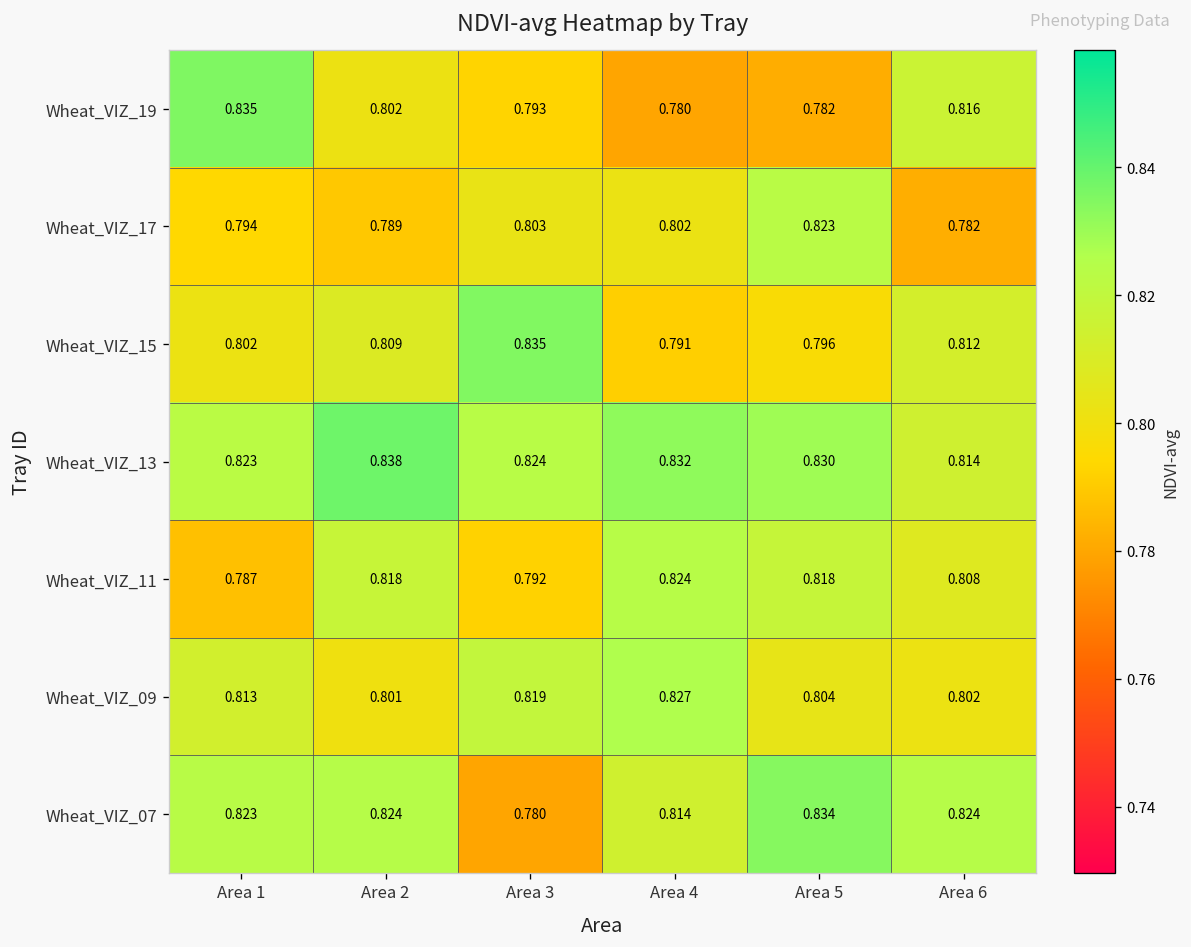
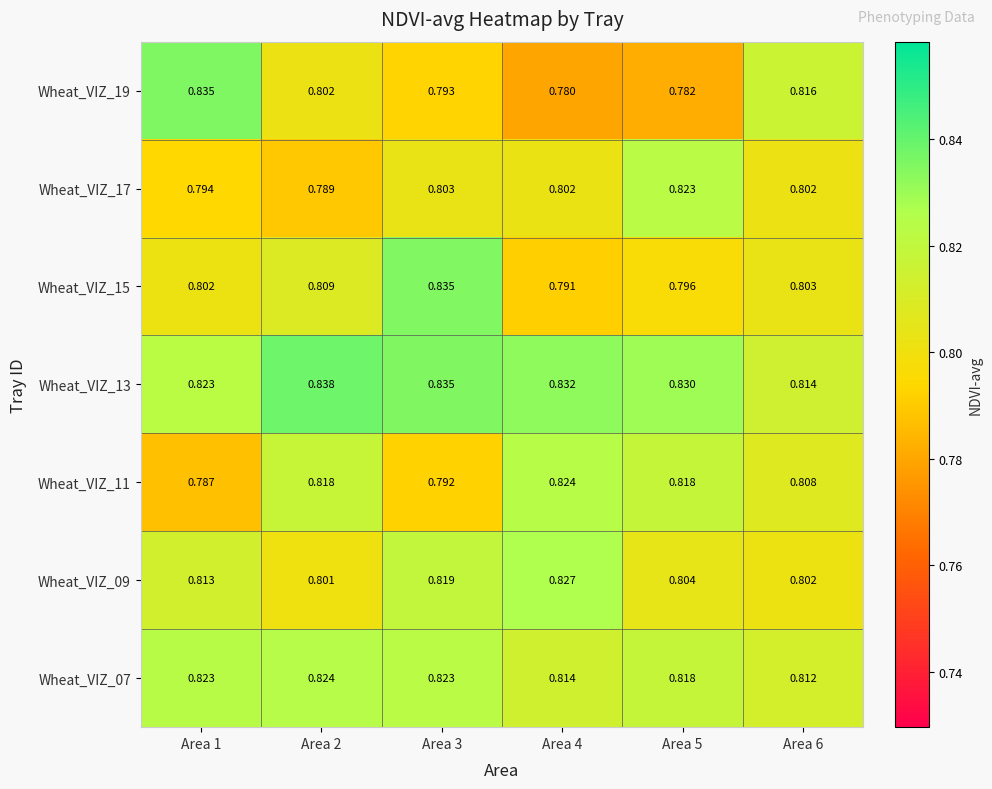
  {
    "Wheat_VIZ_19": {
      "Area 1": 0.835,
      "Area 2": 0.802,
      "Area 3": 0.793,
      "Area 4": 0.780,
      "Area 5": 0.782,
      "Area 6": 0.816
    },
    "Wheat_VIZ_17": {
      "Area 1": 0.794,
      "Area 2": 0.789,
      "Area 3": 0.803,
      "Area 4": 0.802,
      "Area 5": 0.823,
-     "Area 6": 0.782
+     "Area 6": 0.802
    },
    "Wheat_VIZ_15": {
      "Area 1": 0.802,
      "Area 2": 0.809,
      "Area 3": 0.835,
      "Area 4": 0.791,
      "Area 5": 0.796,
-     "Area 6": 0.812
+     "Area 6": 0.803
    },
    "Wheat_VIZ_13": {
      "Area 1": 0.823,
      "Area 2": 0.838,
-     "Area 3": 0.824,
+     "Area 3": 0.835,
      "Area 4": 0.832,
      "Area 5": 0.830,
      "Area 6": 0.814
    },
    "Wheat_VIZ_11": {
      "Area 1": 0.787,
      "Area 2": 0.818,
      "Area 3": 0.792,
      "Area 4": 0.824,
      "Area 5": 0.818,
      "Area 6": 0.808
    },
    "Wheat_VIZ_09": {
      "Area 1": 0.813,
      "Area 2": 0.801,
      "Area 3": 0.819,
      "Area 4": 0.827,
      "Area 5": 0.804,
      "Area 6": 0.802
    },
    "Wheat_VIZ_07": {
      "Area 1": 0.823,
      "Area 2": 0.824,
-     "Area 3": 0.780,
+     "Area 3": 0.823,
      "Area 4": 0.814,
-     "Area 5": 0.834,
-     "Area 6": 0.824
+     "Area 5": 0.818,
+     "Area 6": 0.812
    }
  }
